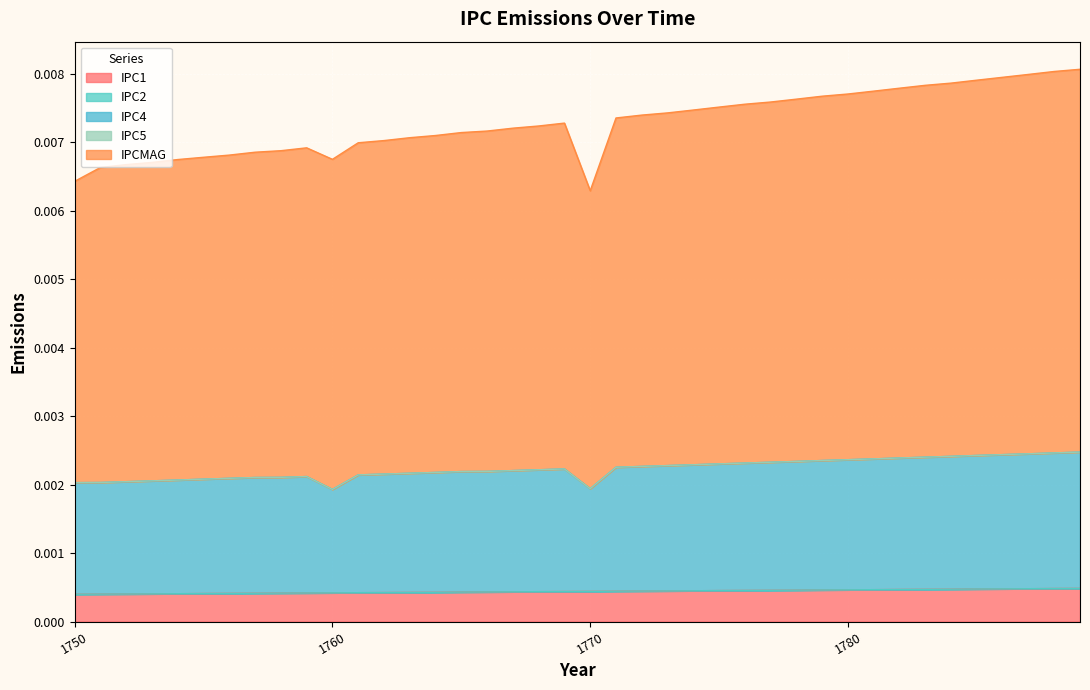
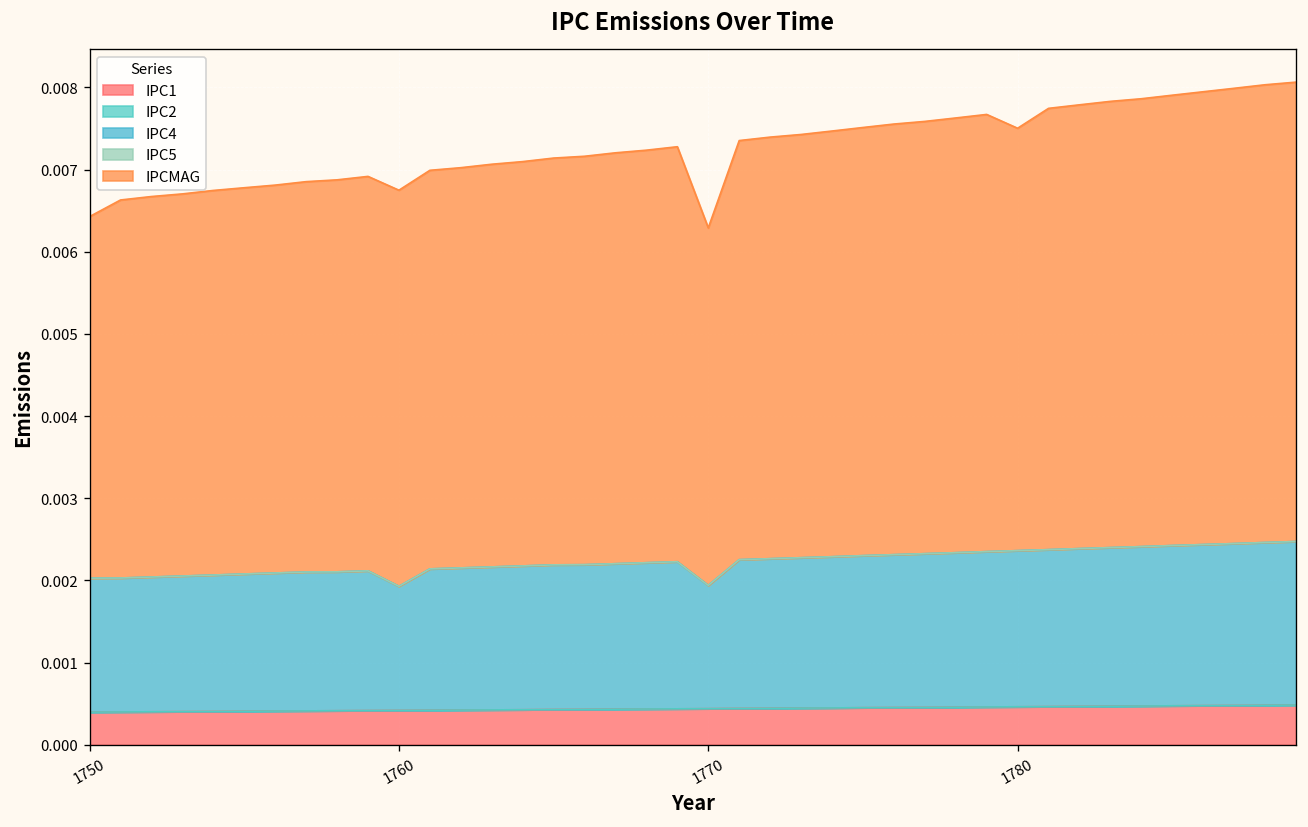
  {
    "IPC2": {
      "1750": 0.0004,
      "1760": 0.0004,
      "1770": 0.0004,
      "1780": 0.0005
    },
    "IPCMAG": {
      "1750": 0.0044,
      "1760": 0.0048,
      "1770": 0.0044,
-     "1780": 0.0053
+     "1780": 0.0051
    }
  }
